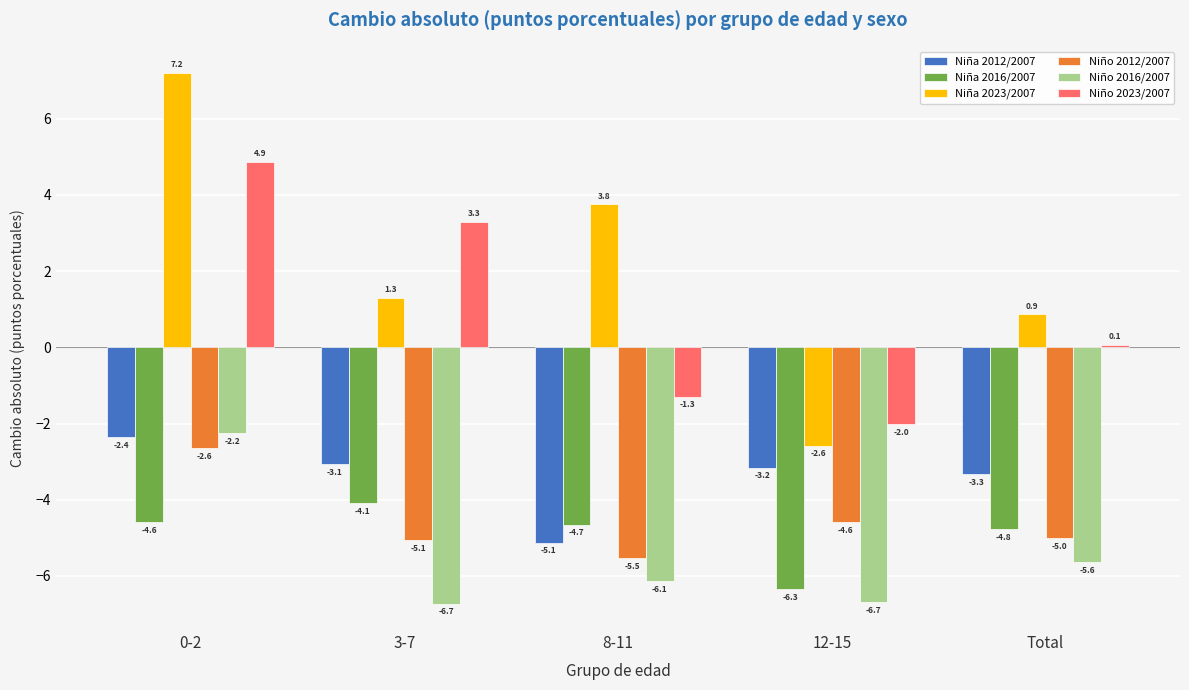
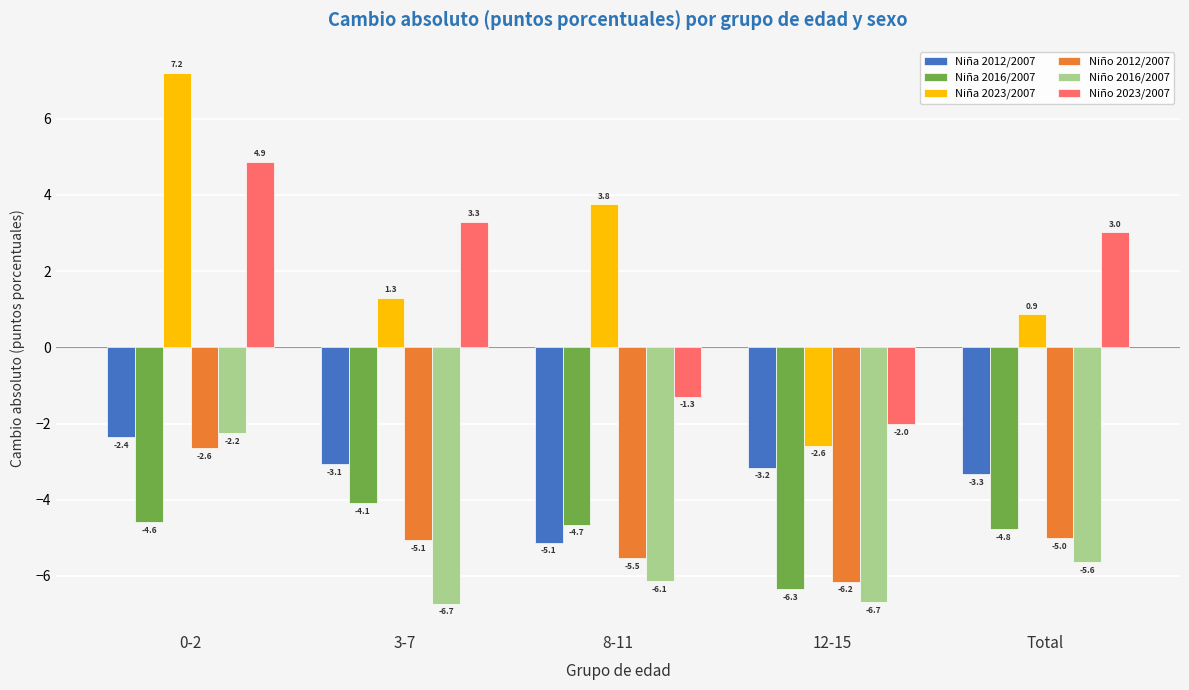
  {
    "Niña 2012/2007": {
      "0-2": -2.4,
      "3-7": -3.1,
      "8-11": -5.1,
      "12-15": -3.2,
      "Total": -3.3
    },
    "Niña 2016/2007": {
      "0-2": -4.6,
      "3-7": -4.1,
      "8-11": -4.7,
      "12-15": -6.3,
      "Total": -4.8
    },
    "Niña 2023/2007": {
      "0-2": 7.2,
      "3-7": 1.3,
      "8-11": 3.8,
      "12-15": -2.6,
      "Total": 0.9
    },
    "Niño 2012/2007": {
      "0-2": -2.6,
      "3-7": -5.1,
      "8-11": -5.5,
-     "12-15": -4.6,
+     "12-15": -6.2,
      "Total": -5.0
    },
    "Niño 2016/2007": {
      "0-2": -2.2,
      "3-7": -6.7,
      "8-11": -6.1,
      "12-15": -6.7,
      "Total": -5.6
    },
    "Niño 2023/2007": {
      "0-2": 4.9,
      "3-7": 3.3,
      "8-11": -1.3,
      "12-15": -2.0,
-     "Total": 0.1
+     "Total": 3.0
    }
  }
